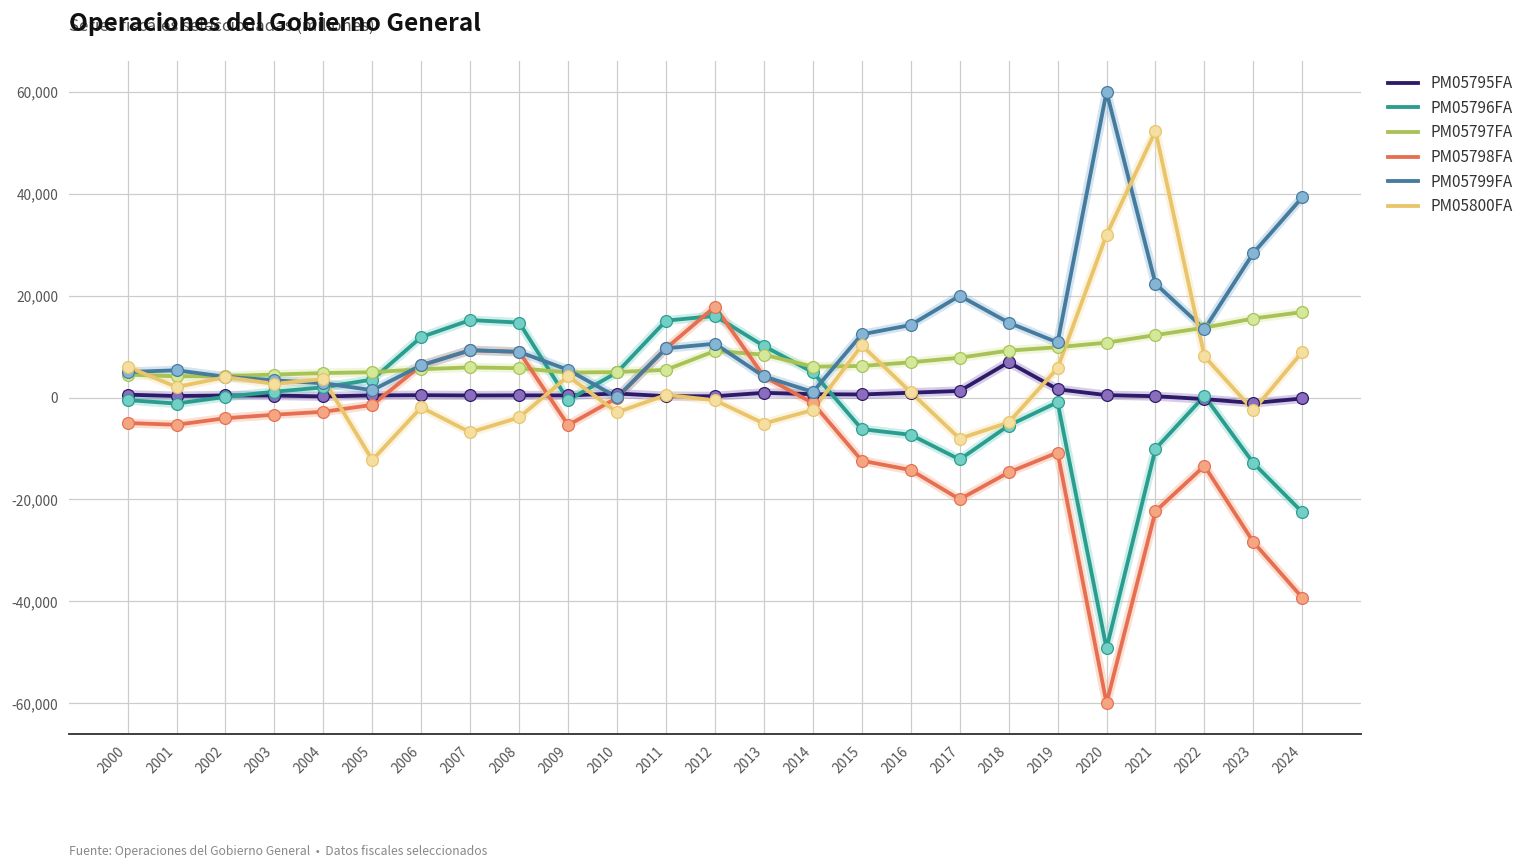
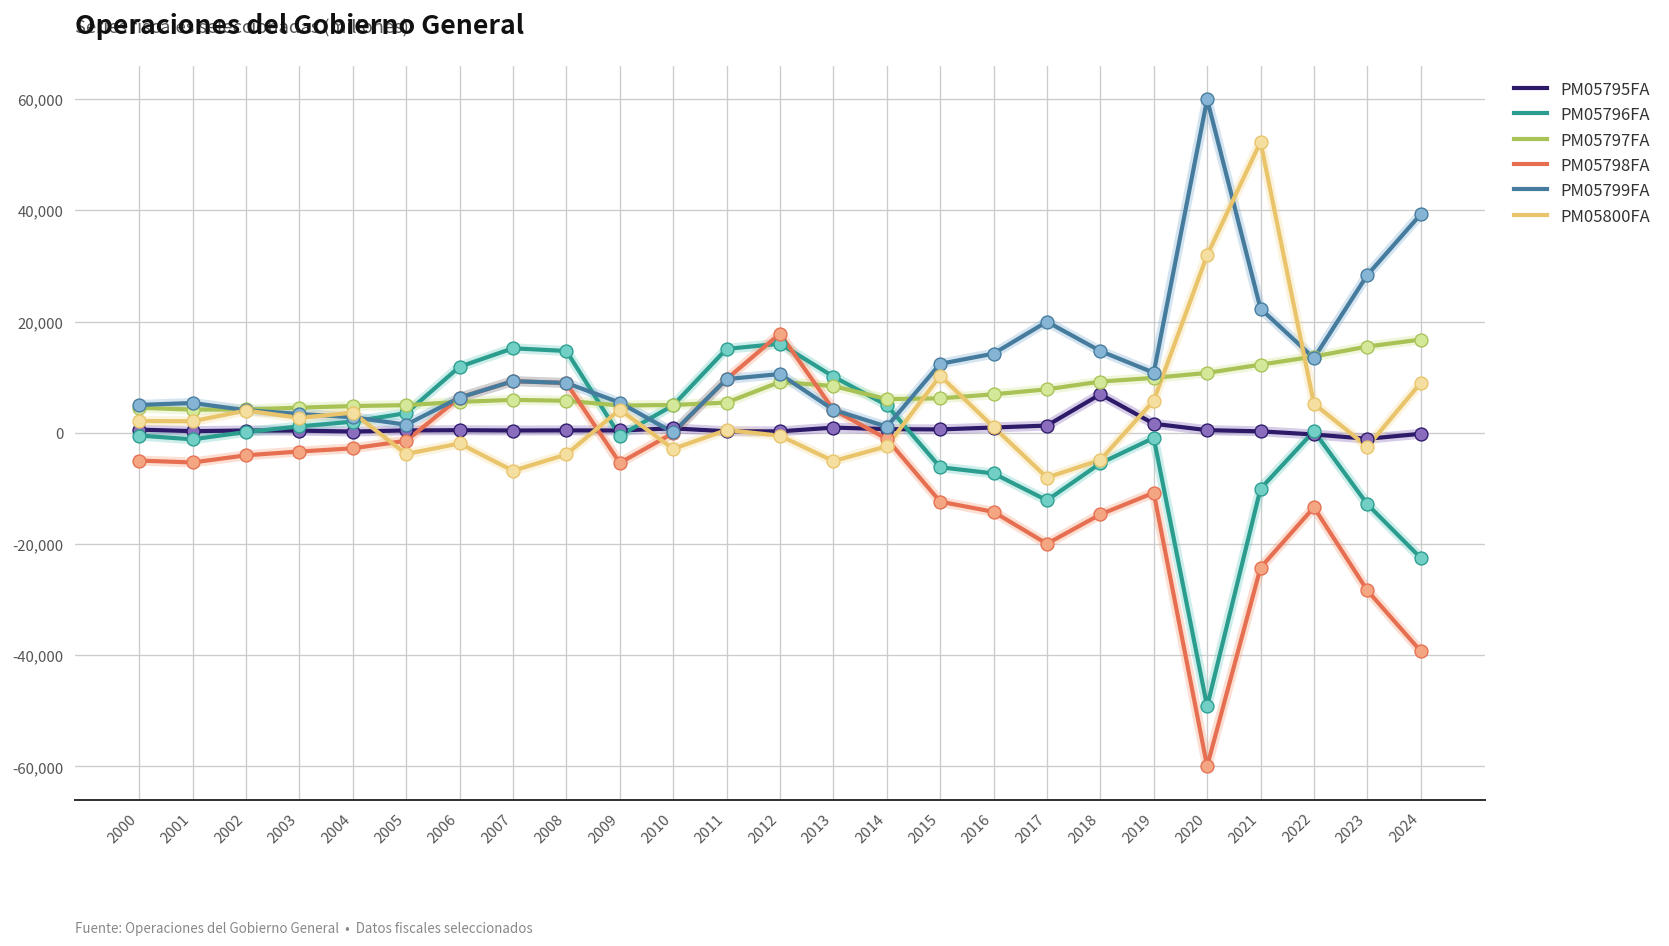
  {
    "PM05795FA": {
      "2000": "1,000",
      "2001": "0",
      "2003": "0",
      "2004": "0",
      "2005": "0",
      "2006": "0",
      "2007": "0",
      "2008": "0",
      "2009": "0",
      "2010": "1,000",
      "2012": "0",
      "2013": "1,000",
      "2015": "1,000",
      "2017": "1,000",
      "2018": "7,000",
      "2019": "2,000",
      "2020": "0",
      "2021": "0",
      "2022": "0",
      "2023": "-1,000",
      "2024": "0"
    },
    "PM05797FA": {
      "2001": "4,000",
      "2003": "5,000",
      "2004": "5,000",
      "2005": "5,000",
      "2006": "6,000",
      "2007": "6,000",
      "2008": "6,000",
      "2011": "5,000",
      "2012": "9,000",
      "2013": "8,000",
      "2014": "6,000",
      "2015": "6,000",
      "2016": "7,000",
      "2017": "8,000",
      "2018": "9,000",
      "2019": "10,000",
      "2020": "11,000",
      "2021": "12,000",
      "2023": "15,000",
      "2024": "17,000"
    },
    "PM05798FA": {
      "2000": "-5,000",
      "2001": "-5,000",
      "2002": "-4,000",
      "2003": "-3,000",
      "2004": "-3,000",
      "2005": "-1,000",
      "2009": "-5,000",
      "2012": "18,000",
      "2014": "-1,000",
      "2015": "-12,000",
      "2016": "-14,000",
      "2017": "-20,000",
      "2018": "-15,000",
      "2019": "-11,000",
      "2020": "-60,000",
-     "2021": "-22,000",
+     "2021": "-24,000",
      "2022": "-13,000",
      "2023": "-28,000",
      "2024": "-39,000"
    },
    "PM05800FA": {
-     "2000": "6,000",
+     "2000": "2,000",
      "2001": "2,000",
      "2003": "3,000",
      "2004": "4,000",
-     "2005": "-12,000",
+     "2005": "-4,000",
      "2006": "-2,000",
      "2007": "-7,000",
      "2008": "-4,000",
      "2009": "4,000",
      "2010": "-3,000",
      "2012": "-1,000",
      "2013": "-5,000",
      "2014": "-2,000",
      "2015": "10,000",
      "2017": "-8,000",
      "2018": "-5,000",
      "2019": "6,000",
      "2020": "32,000",
      "2021": "52,000",
-     "2022": "8,000",
+     "2022": "5,000",
      "2023": "-3,000",
      "2024": "9,000"
    }
  }
